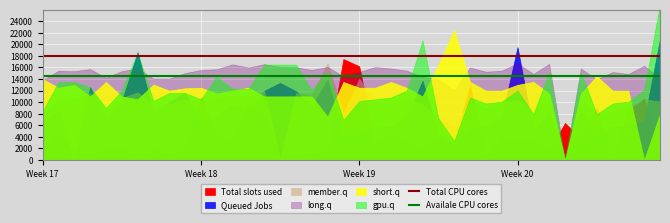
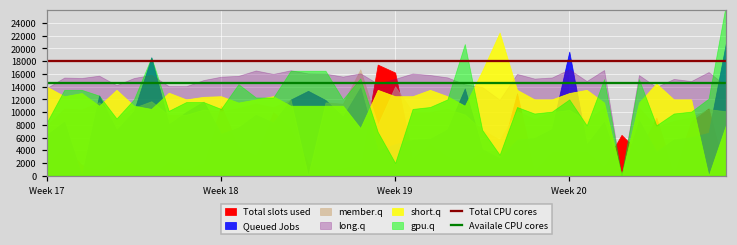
  {
    "Total slots used": {
      "Week 17": 2000,
      "Week 18": 11000,
      "Week 19": 16000,
      "Week 20": 4000
    },
    "Queued Jobs": {
      "Week 17": 6000,
      "Week 18": 7000,
      "Week 19": 5000,
      "Week 20": 20000
    },
    "member.q": {
      "Week 17": 8000,
      "Week 19": 14000,
      "Week 20": 10000
    },
    "long.q": {
      "Week 18": 16000,
      "Week 19": 15000,
      "Week 20": 17000
    },
    "short.q": {
      "Week 18": 13000,
      "Week 19": 13000,
      "Week 20": 13000
    },
    "gpu.q": {
      "Week 17": 8000,
-     "Week 19": 10000,
+     "Week 19": 2000,
      "Week 20": 12000
    }
  }
